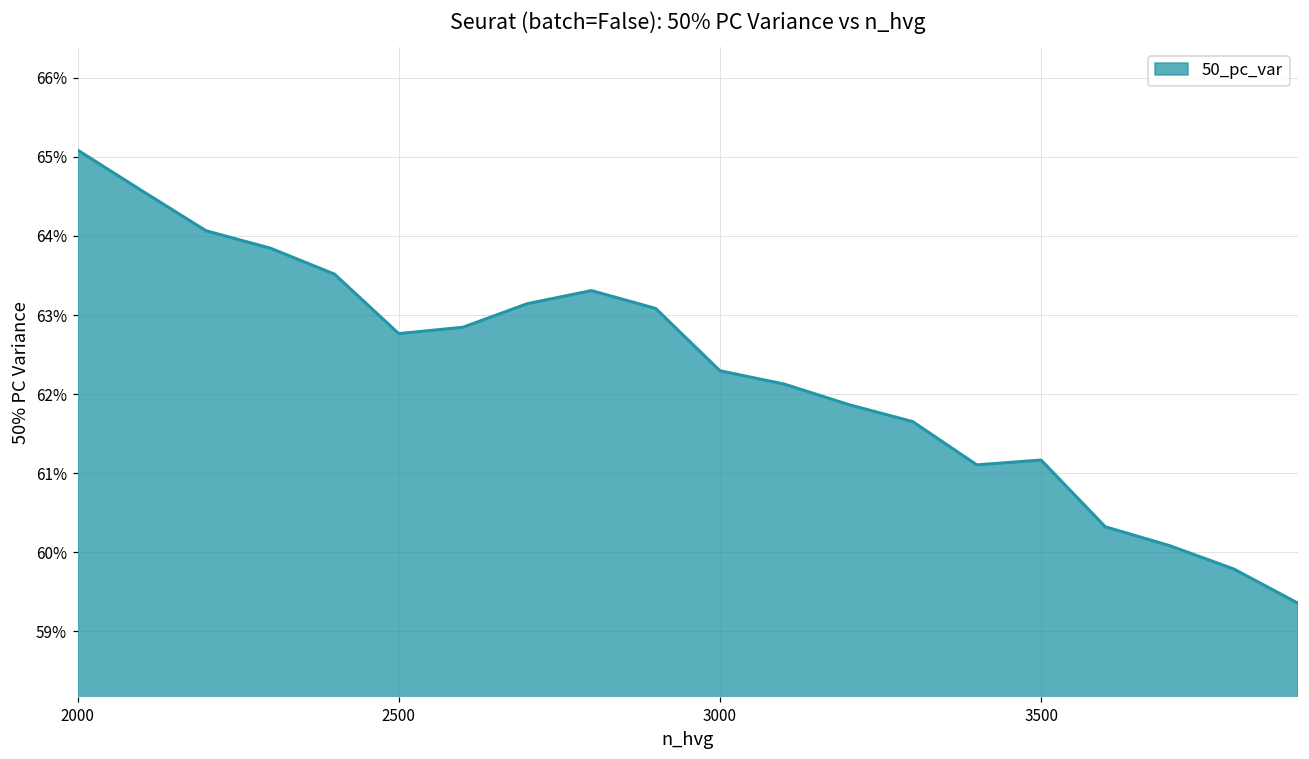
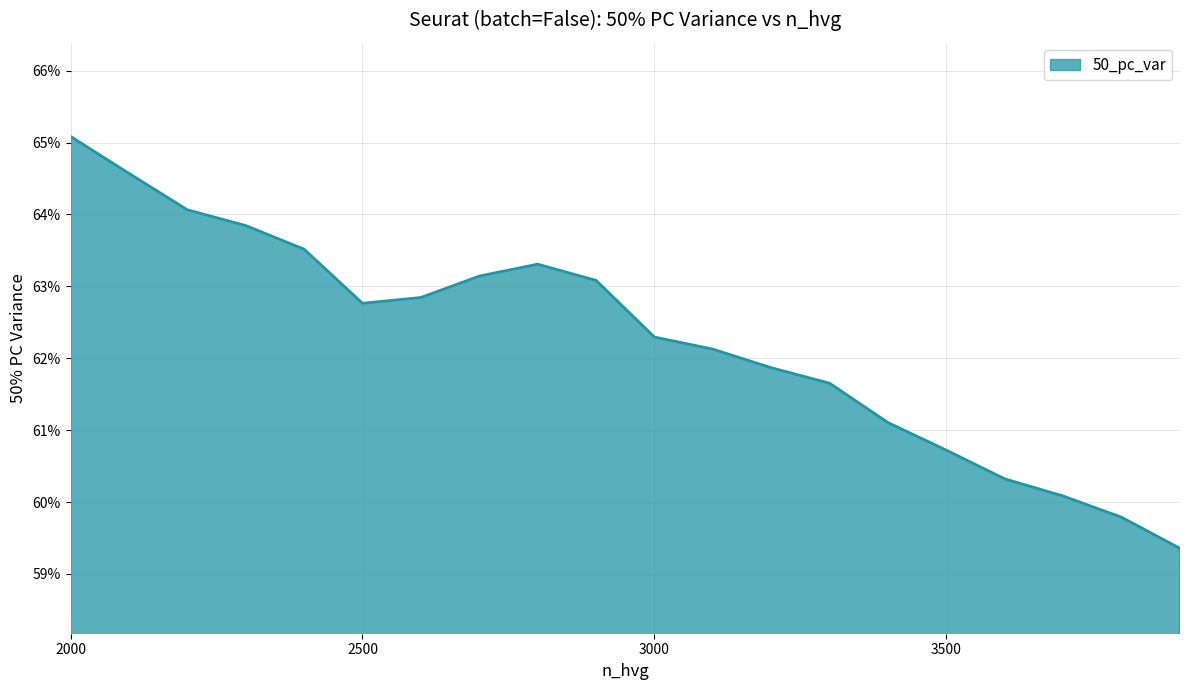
  {
    "2000": "65.1%",
    "2500": "62.8%",
    "3000": "62.3%",
-   "3500": "61.2%"
+   "3500": "60.7%"
  }
